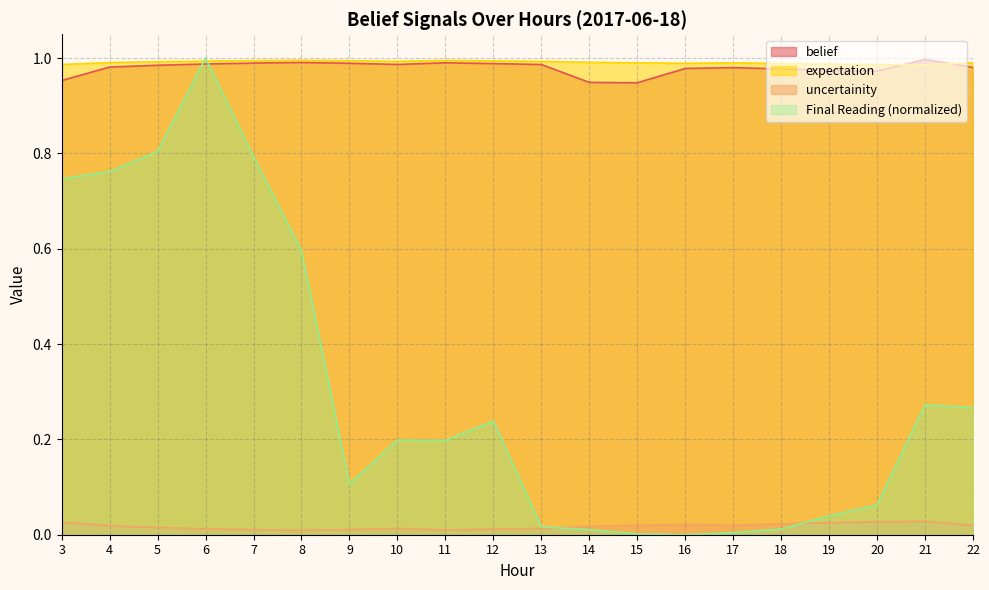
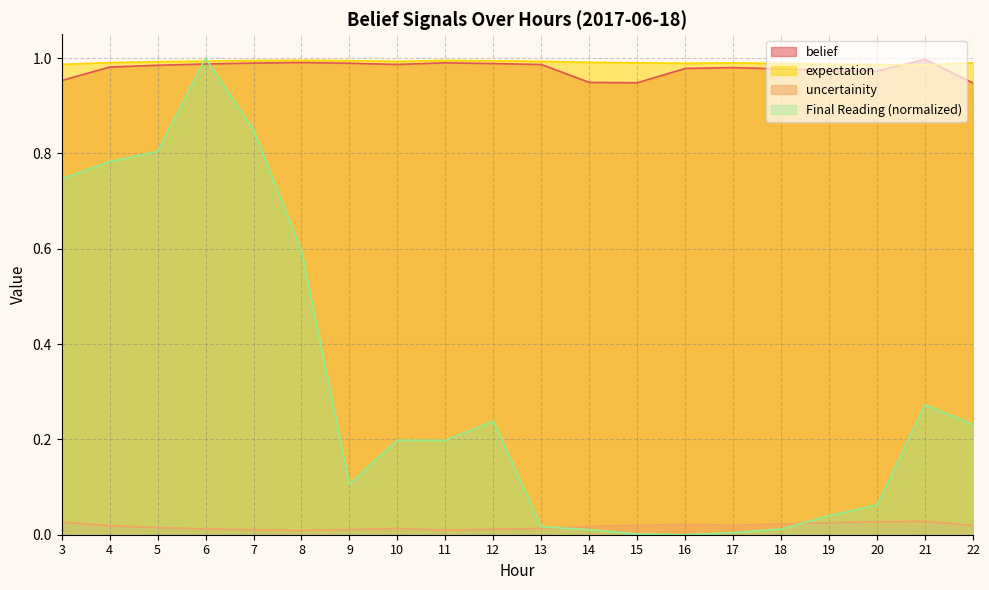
  {
    "belief": {
      "3": 0.95,
      "4": 0.98,
      "5": 0.98,
      "6": 0.99,
      "9": 0.99,
      "10": 0.99,
      "12": 0.99,
      "13": 0.99,
      "14": 0.95,
      "15": 0.95,
      "16": 0.98,
      "17": 0.98,
-     "22": 0.98
+     "22": 0.95
    },
    "expectation": {
      "3": 0.99,
      "4": 0.99,
      "5": 0.99,
      "6": 0.99,
      "9": 0.99,
      "10": 0.99,
      "12": 0.99,
      "13": 0.99,
      "14": 0.99,
      "15": 0.99,
      "16": 0.99,
      "17": 0.99,
      "22": 0.99
    },
    "uncertainity": {
      "3": 0.03,
      "4": 0.02,
      "5": 0.02,
      "6": 0.01,
      "7": 0.01,
      "8": 0.01,
      "9": 0.01,
      "10": 0.01,
      "11": 0.01,
      "12": 0.01,
      "14": 0.02,
      "15": 0.02,
      "16": 0.02,
      "17": 0.02,
      "18": 0.02,
      "19": 0.03,
      "20": 0.03,
      "21": 0.03,
      "22": 0.02
    },
    "Final Reading (normalized)": {
      "3": 0.75,
-     "4": 0.76,
+     "4": 0.78,
      "5": 0.80,
      "6": 1.00,
-     "7": 0.79,
+     "7": 0.85,
      "8": 0.60,
      "9": 0.11,
      "10": 0.20,
      "11": 0.20,
      "12": 0.24,
      "14": 0.01,
      "15": 0.00,
      "16": 0.00,
      "17": 0.00,
      "18": 0.01,
      "19": 0.04,
      "20": 0.06,
      "21": 0.27,
-     "22": 0.27
+     "22": 0.23
    }
  }
